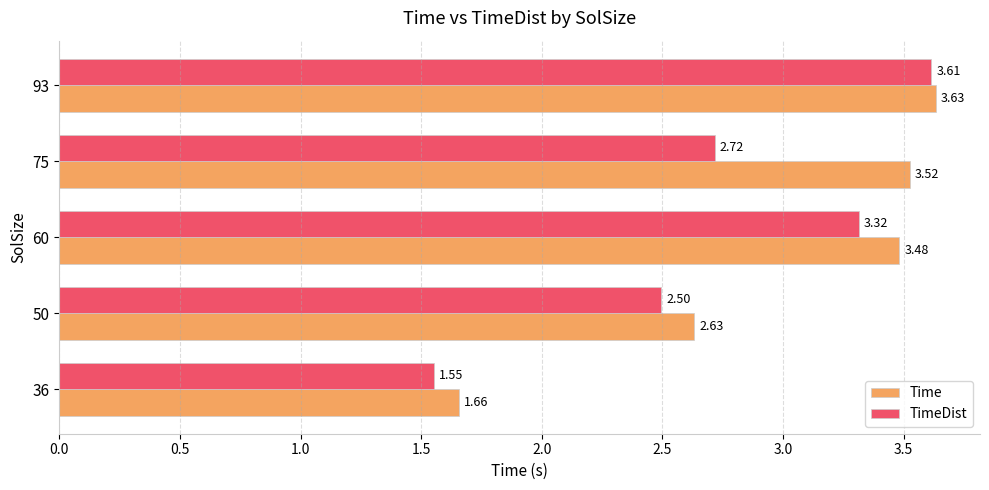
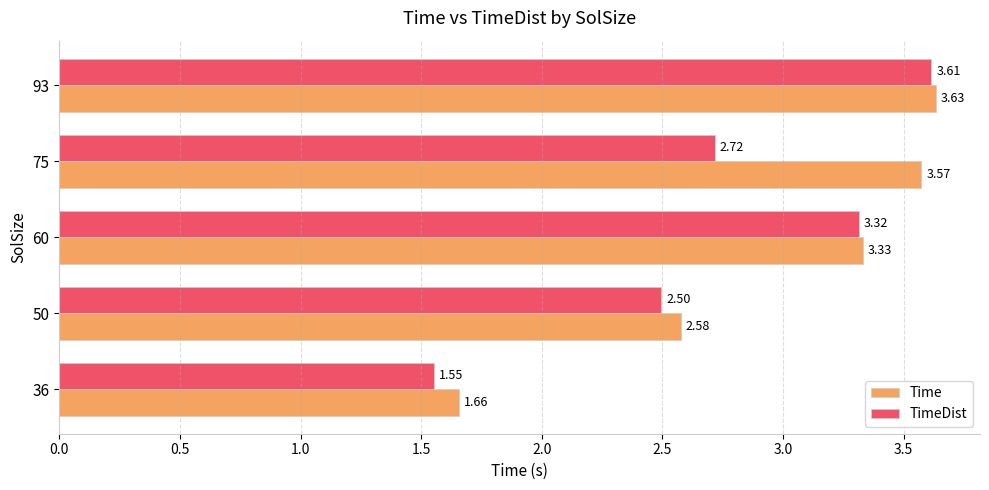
  {
    "Time": {
      "93": 3.63,
-     "75": 3.52,
-     "60": 3.48,
-     "50": 2.63,
+     "75": 3.57,
+     "60": 3.33,
+     "50": 2.58,
      "36": 1.66
    },
    "TimeDist": {
      "93": 3.61,
      "75": 2.72,
      "60": 3.32,
      "50": 2.50,
      "36": 1.55
    }
  }
